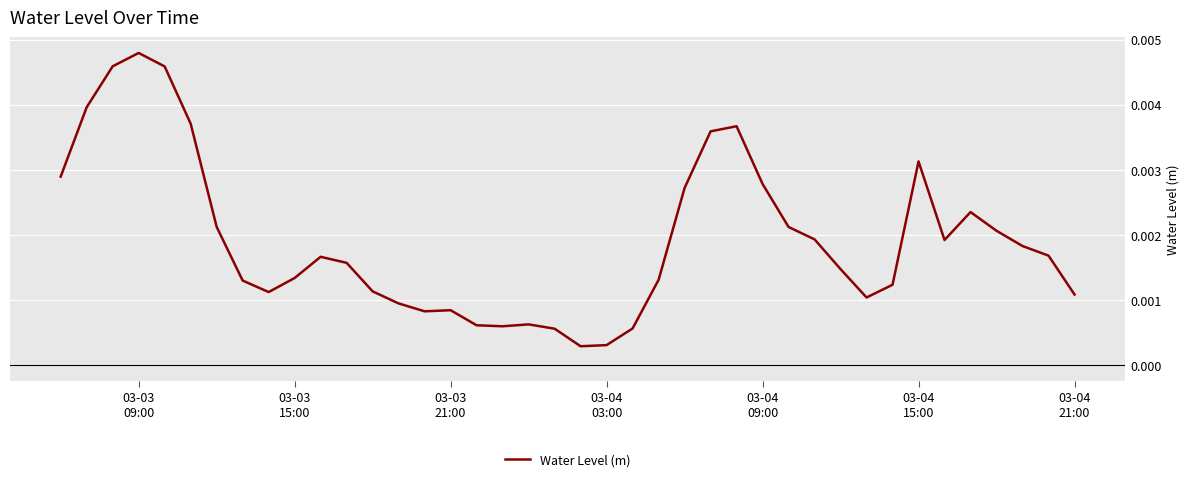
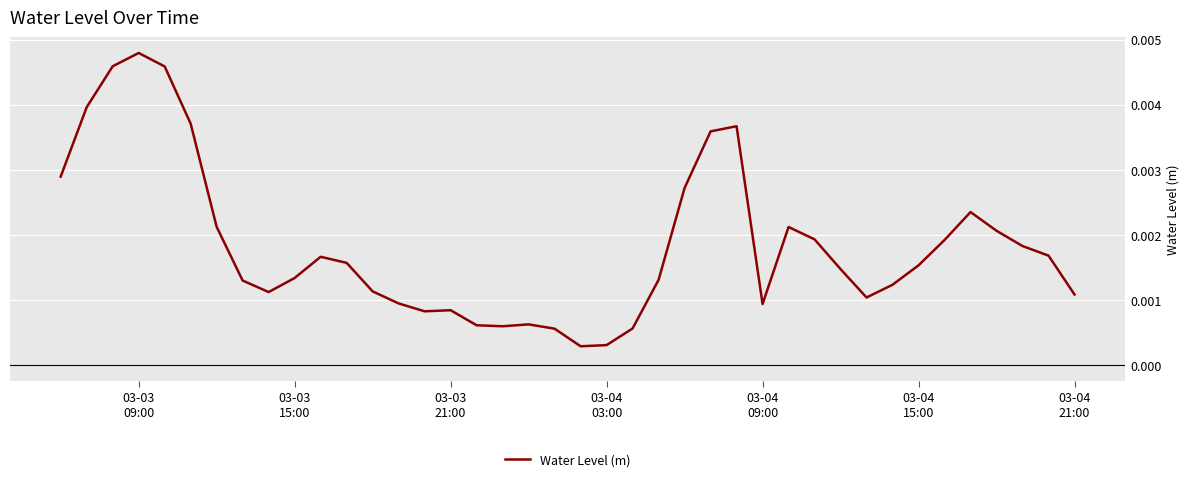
  {
    "03-03 09:00": 0.0048,
    "03-03 15:00": 0.0013,
    "03-03 21:00": 0.0008,
    "03-04 03:00": 0.0003,
-   "03-04 09:00": 0.0028,
-   "03-04 15:00": 0.0031,
+   "03-04 09:00": 0.0009,
+   "03-04 15:00": 0.0015,
    "03-04 21:00": 0.0011
  }
